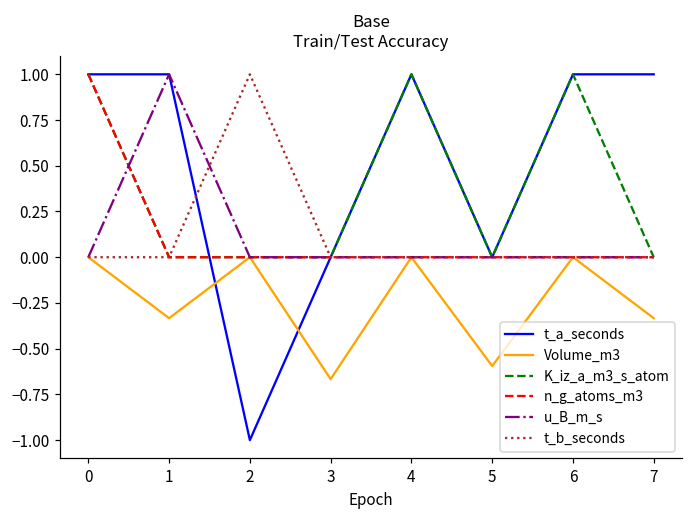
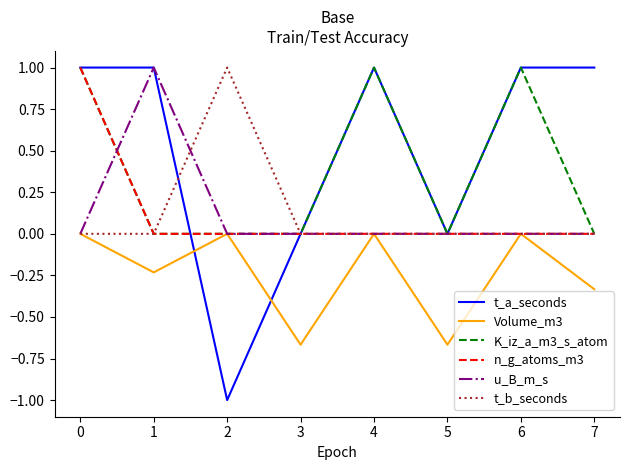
  {
    "t_a_seconds": {
      "2": -1.00,
      "7": 1.00
    },
    "Volume_m3": {
-     "1": -0.33,
+     "1": -0.23,
      "3": -0.67,
-     "5": -0.60,
+     "5": -0.67,
      "7": -0.33
    },
    "t_b_seconds": {
      "2": 1.00
    }
  }
